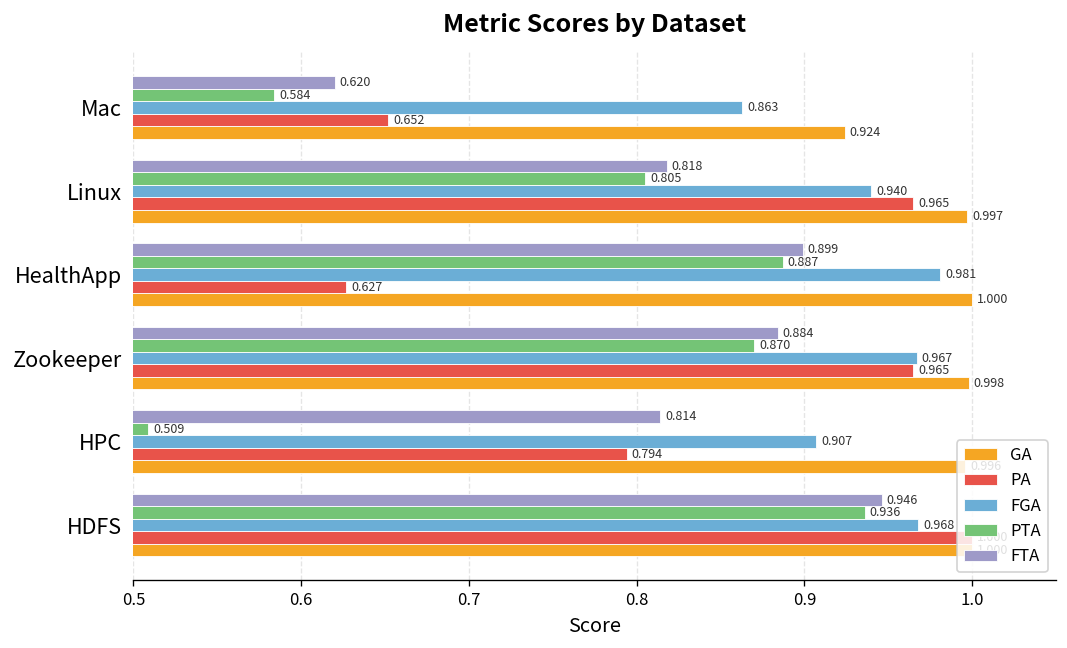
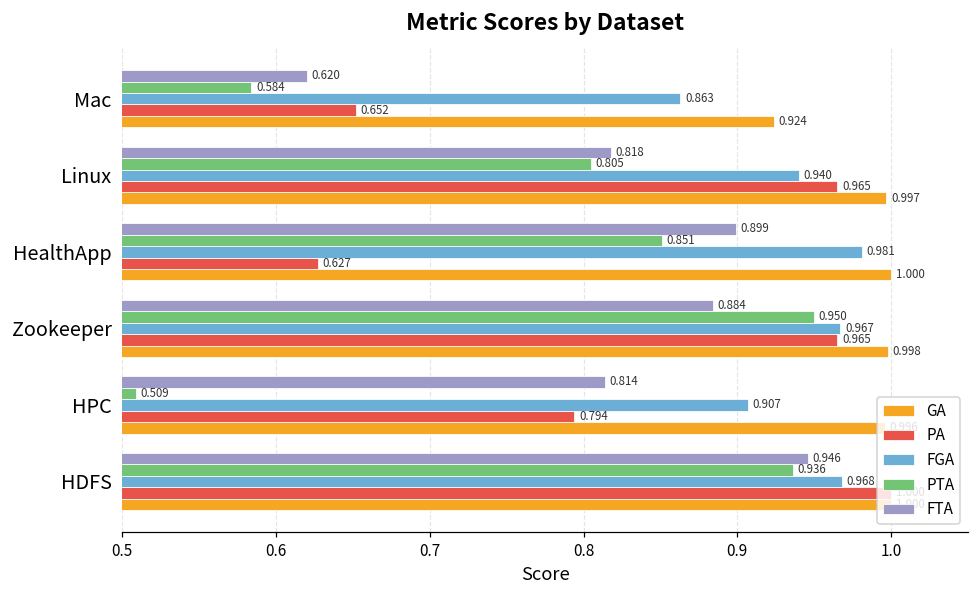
  {
    "GA": {
      "Mac": 0.924,
      "Linux": 0.997,
      "HealthApp": 1.000,
      "Zookeeper": 0.998
    },
    "PA": {
      "Mac": 0.652,
      "Linux": 0.965,
      "HealthApp": 0.627,
      "Zookeeper": 0.965,
      "HPC": 0.794
    },
    "PTA": {
      "Mac": 0.584,
      "Linux": 0.805,
-     "HealthApp": 0.887,
-     "Zookeeper": 0.870,
+     "HealthApp": 0.851,
+     "Zookeeper": 0.950,
      "HPC": 0.509,
      "HDFS": 0.936
    }
  }
